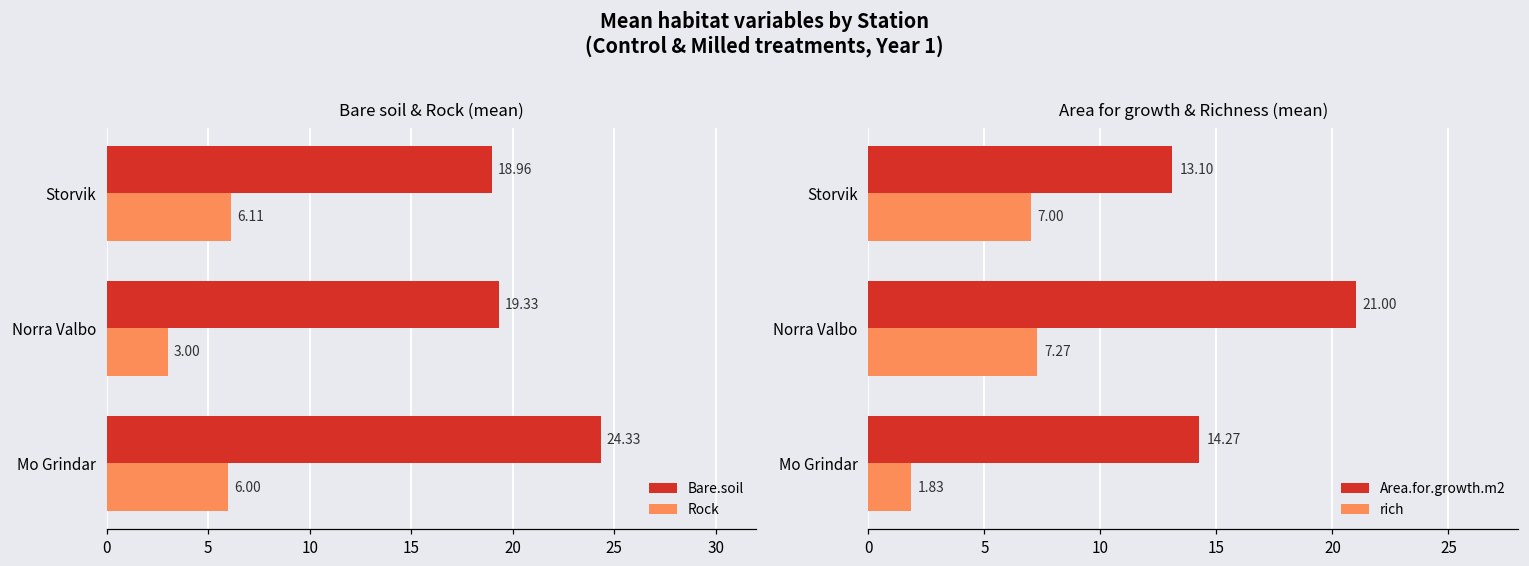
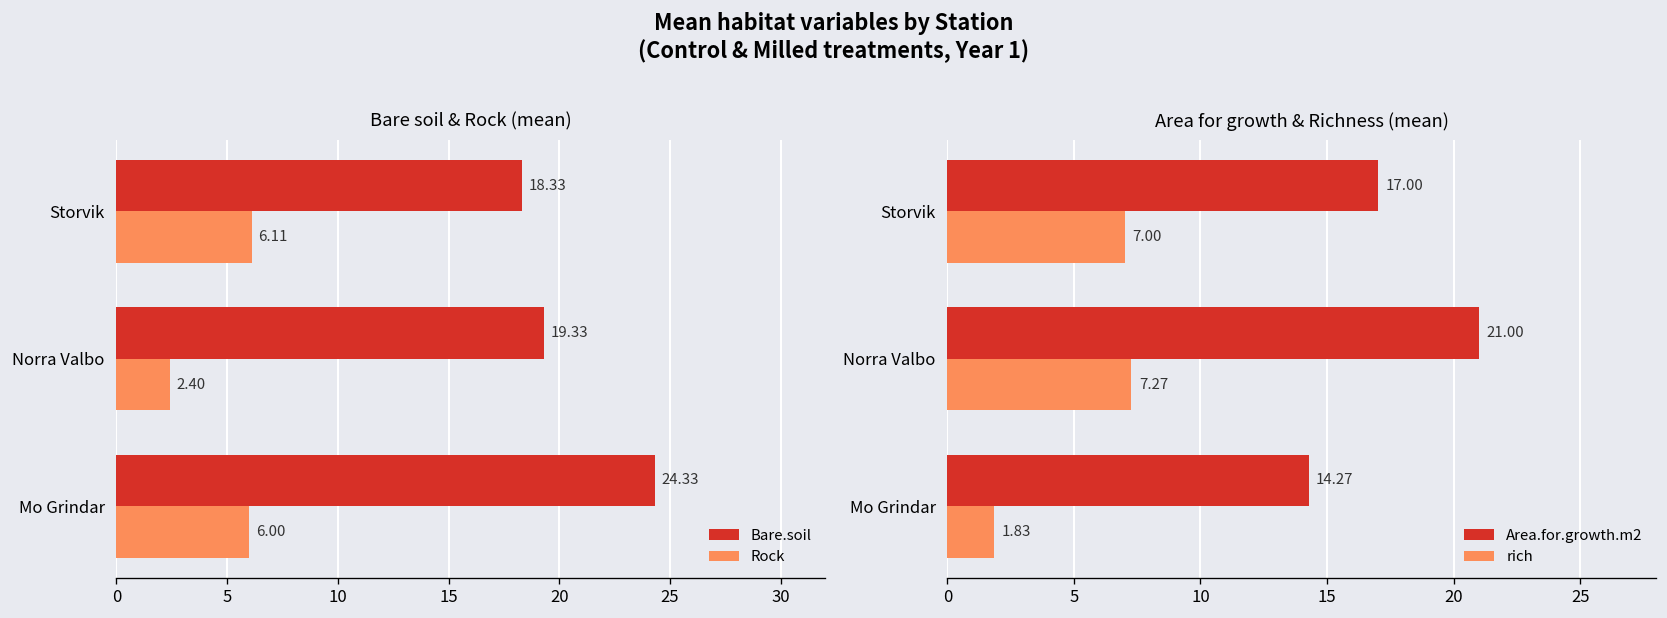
  {
    "Bare soil & Rock (mean)": {
      "Bare.soil": {
-       "Storvik": 18.96,
+       "Storvik": 18.33,
        "Norra Valbo": 19.33,
        "Mo Grindar": 24.33
      },
      "Rock": {
        "Storvik": 6.11,
-       "Norra Valbo": 3.00,
+       "Norra Valbo": 2.40,
        "Mo Grindar": 6.00
      }
    },
    "Area for growth & Richness (mean)": {
      "Area.for.growth.m2": {
-       "Storvik": 13.10,
+       "Storvik": 17.00,
        "Norra Valbo": 21.00,
        "Mo Grindar": 14.27
      },
      "rich": {
        "Storvik": 7.00,
        "Norra Valbo": 7.27,
        "Mo Grindar": 1.83
      }
    }
  }
